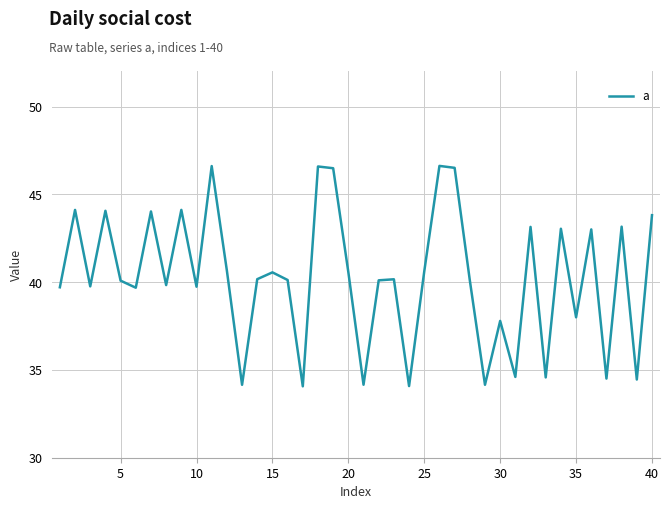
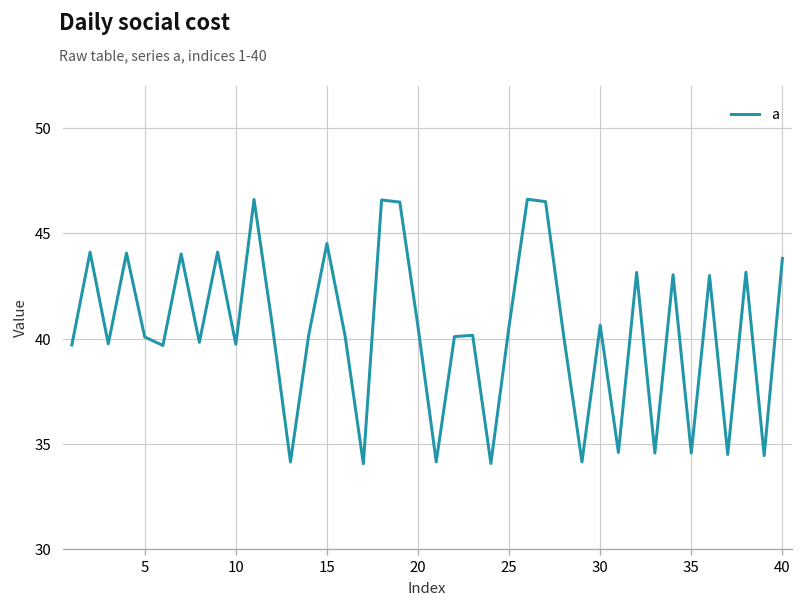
  {
    "5": 40.1,
    "10": 39.7,
-   "15": 40.6,
+   "15": 44.5,
    "20": 40.6,
    "25": 40.6,
-   "30": 37.8,
-   "35": 38.0,
+   "30": 40.6,
+   "35": 34.6,
    "40": 43.8
  }
